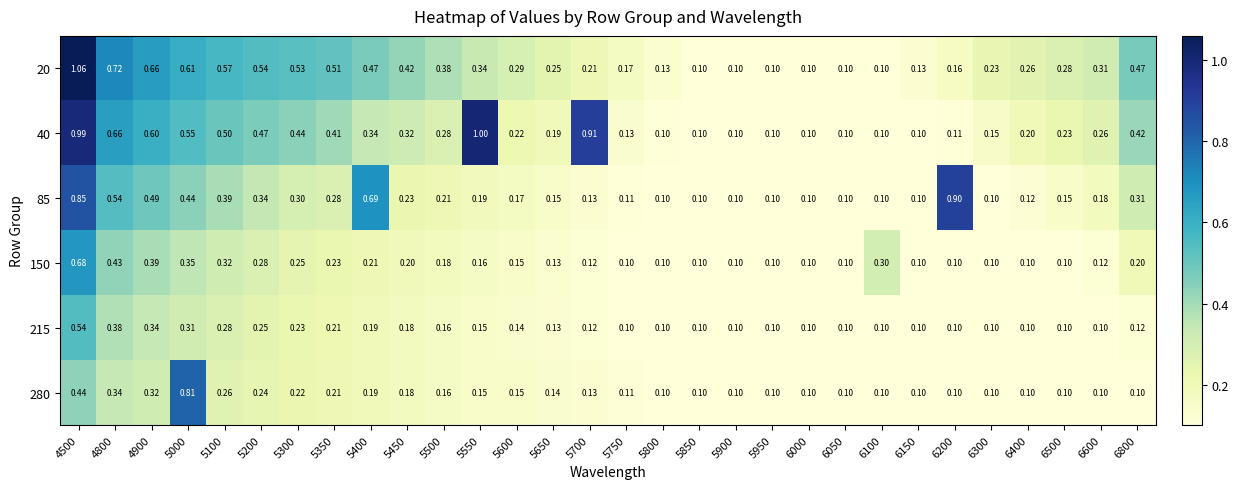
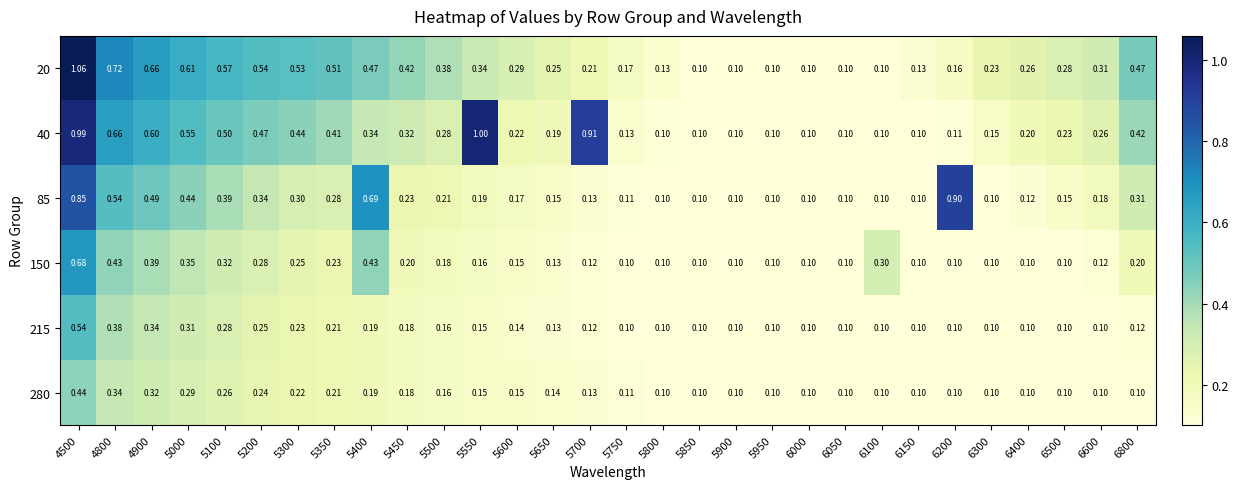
  {
    "20": {
      "4500": 1.06,
      "4800": 0.72,
      "4900": 0.66,
      "5000": 0.61,
      "5100": 0.57,
      "5200": 0.54,
      "5300": 0.53,
      "5350": 0.51,
      "5400": 0.47,
      "5450": 0.42,
      "5500": 0.38,
      "5550": 0.34,
      "5600": 0.29,
      "5650": 0.25,
      "5700": 0.21,
      "5750": 0.17,
      "5800": 0.13,
      "5850": 0.10,
      "5900": 0.10,
      "5950": 0.10,
      "6000": 0.10,
      "6050": 0.10,
      "6100": 0.10,
      "6150": 0.13,
      "6200": 0.16,
      "6300": 0.23,
      "6400": 0.26,
      "6500": 0.28,
      "6600": 0.31,
      "6800": 0.47
    },
    "40": {
      "4500": 0.99,
      "4800": 0.66,
      "4900": 0.60,
      "5000": 0.55,
      "5100": 0.50,
      "5200": 0.47,
      "5300": 0.44,
      "5350": 0.41,
      "5400": 0.34,
      "5450": 0.32,
      "5500": 0.28,
      "5550": 1.00,
      "5600": 0.22,
      "5650": 0.19,
      "5700": 0.91,
      "5750": 0.13,
      "5800": 0.10,
      "5850": 0.10,
      "5900": 0.10,
      "5950": 0.10,
      "6000": 0.10,
      "6050": 0.10,
      "6100": 0.10,
      "6150": 0.10,
      "6200": 0.11,
      "6300": 0.15,
      "6400": 0.20,
      "6500": 0.23,
      "6600": 0.26,
      "6800": 0.42
    },
    "85": {
      "4500": 0.85,
      "4800": 0.54,
      "4900": 0.49,
      "5000": 0.44,
      "5100": 0.39,
      "5200": 0.34,
      "5300": 0.30,
      "5350": 0.28,
      "5400": 0.69,
      "5450": 0.23,
      "5500": 0.21,
      "5550": 0.19,
      "5600": 0.17,
      "5650": 0.15,
      "5700": 0.13,
      "5750": 0.11,
      "5800": 0.10,
      "5850": 0.10,
      "5900": 0.10,
      "5950": 0.10,
      "6000": 0.10,
      "6050": 0.10,
      "6100": 0.10,
      "6150": 0.10,
      "6200": 0.90,
      "6300": 0.10,
      "6400": 0.12,
      "6500": 0.15,
      "6600": 0.18,
      "6800": 0.31
    },
    "150": {
      "4500": 0.68,
      "4800": 0.43,
      "4900": 0.39,
      "5000": 0.35,
      "5100": 0.32,
      "5200": 0.28,
      "5300": 0.25,
      "5350": 0.23,
-     "5400": 0.21,
+     "5400": 0.43,
      "5450": 0.20,
      "5500": 0.18,
      "5550": 0.16,
      "5600": 0.15,
      "5650": 0.13,
      "5700": 0.12,
      "5750": 0.10,
      "5800": 0.10,
      "5850": 0.10,
      "5900": 0.10,
      "5950": 0.10,
      "6000": 0.10,
      "6050": 0.10,
      "6100": 0.30,
      "6150": 0.10,
      "6200": 0.10,
      "6300": 0.10,
      "6400": 0.10,
      "6500": 0.10,
      "6600": 0.12,
      "6800": 0.20
    },
    "215": {
      "4500": 0.54,
      "4800": 0.38,
      "4900": 0.34,
      "5000": 0.31,
      "5100": 0.28,
      "5200": 0.25,
      "5300": 0.23,
      "5350": 0.21,
      "5400": 0.19,
      "5450": 0.18,
      "5500": 0.16,
      "5550": 0.15,
      "5600": 0.14,
      "5650": 0.13,
      "5700": 0.12,
      "5750": 0.10,
      "5800": 0.10,
      "5850": 0.10,
      "5900": 0.10,
      "5950": 0.10,
      "6000": 0.10,
      "6050": 0.10,
      "6100": 0.10,
      "6150": 0.10,
      "6200": 0.10,
      "6300": 0.10,
      "6400": 0.10,
      "6500": 0.10,
      "6600": 0.10,
      "6800": 0.12
    },
    "280": {
      "4500": 0.44,
      "4800": 0.34,
      "4900": 0.32,
-     "5000": 0.81,
+     "5000": 0.29,
      "5100": 0.26,
      "5200": 0.24,
      "5300": 0.22,
      "5350": 0.21,
      "5400": 0.19,
      "5450": 0.18,
      "5500": 0.16,
      "5550": 0.15,
      "5600": 0.15,
      "5650": 0.14,
      "5700": 0.13,
      "5750": 0.11,
      "5800": 0.10,
      "5850": 0.10,
      "5900": 0.10,
      "5950": 0.10,
      "6000": 0.10,
      "6050": 0.10,
      "6100": 0.10,
      "6150": 0.10,
      "6200": 0.10,
      "6300": 0.10,
      "6400": 0.10,
      "6500": 0.10,
      "6600": 0.10,
      "6800": 0.10
    }
  }
